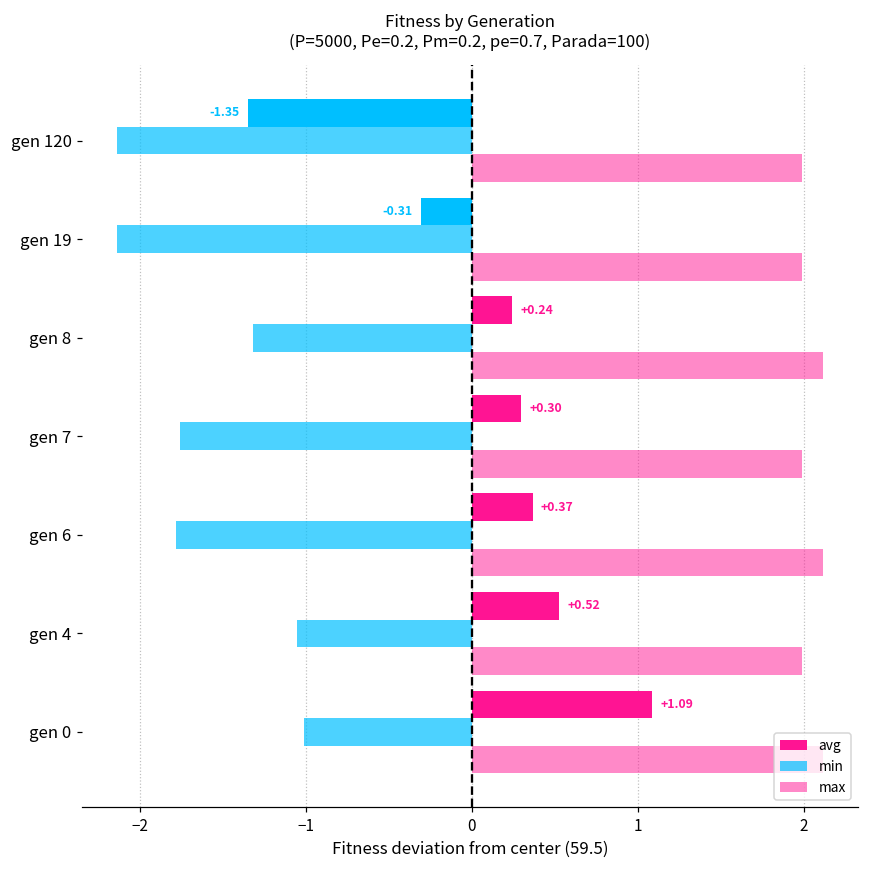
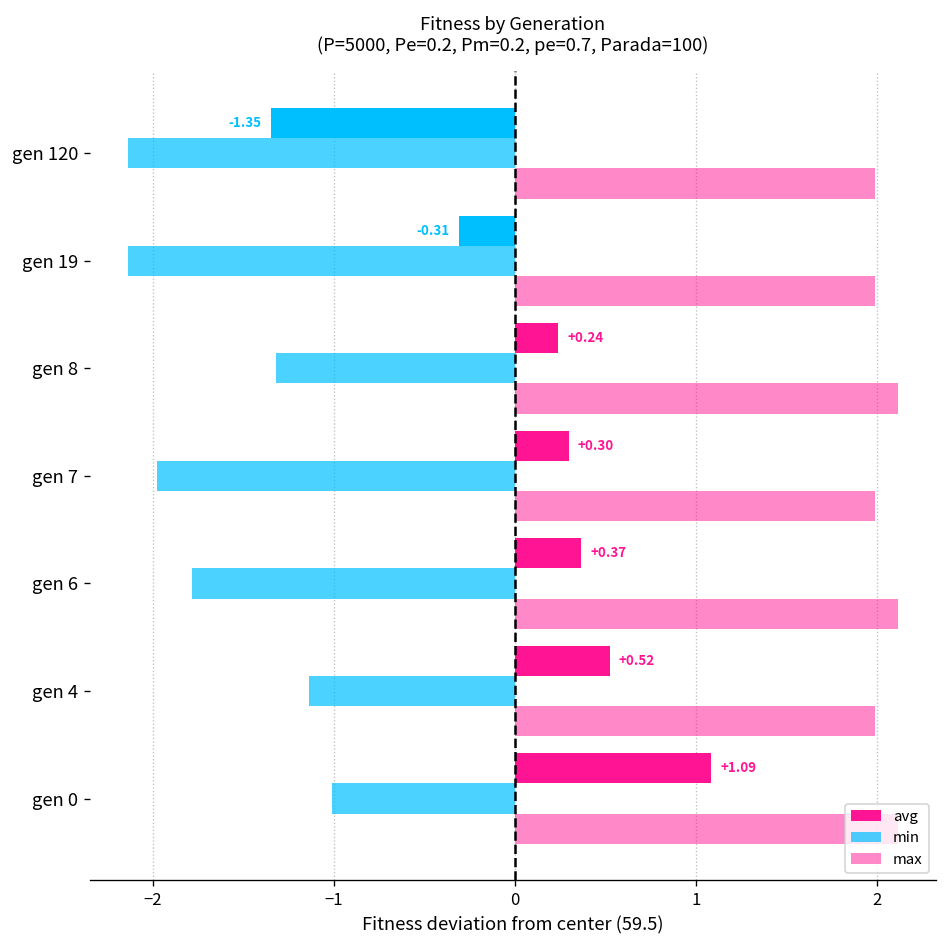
  {
    "min": {
      "gen 120": -2.14,
      "gen 19": -2.14,
      "gen 8": -1.32,
-     "gen 7": -1.76,
+     "gen 7": -1.98,
      "gen 6": -1.78,
-     "gen 4": -1.05,
+     "gen 4": -1.14,
      "gen 0": -1.01
    }
  }
